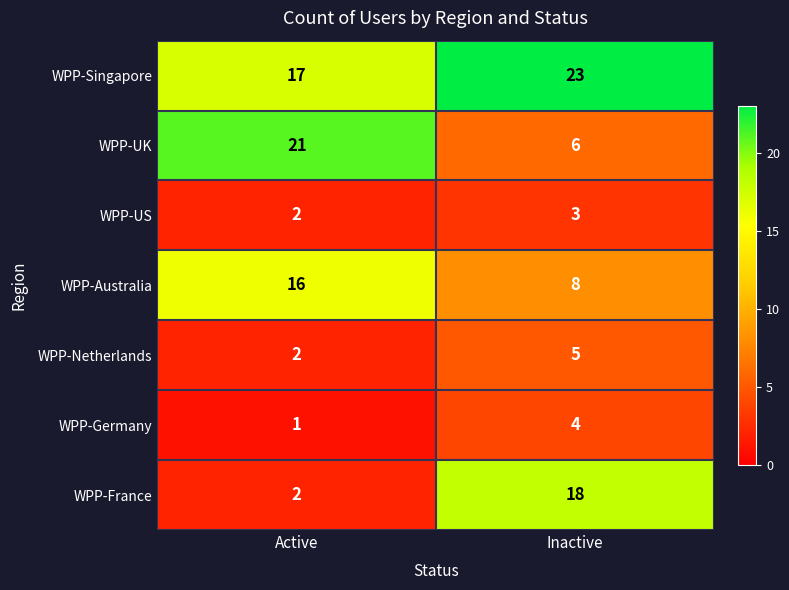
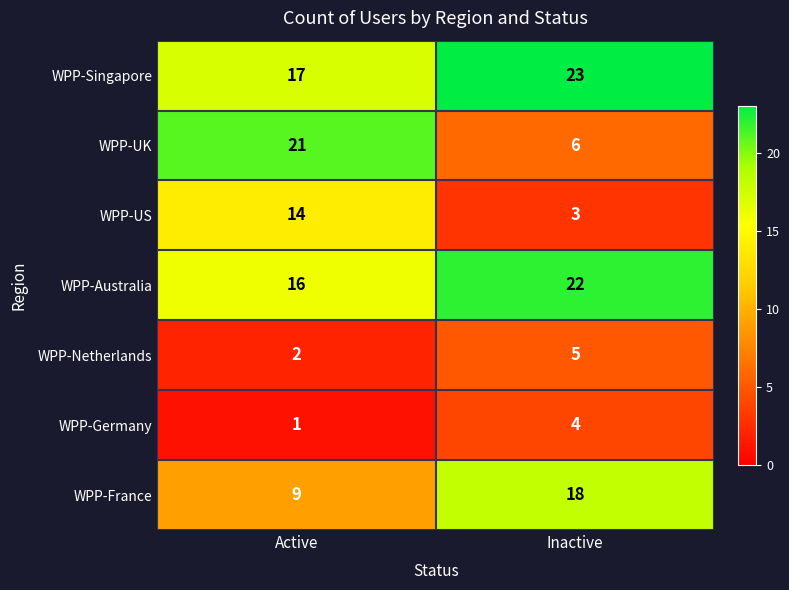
  {
    "WPP-Singapore": {
      "Active": 17,
      "Inactive": 23
    },
    "WPP-UK": {
      "Active": 21,
      "Inactive": 6
    },
    "WPP-US": {
-     "Active": 2,
+     "Active": 14,
      "Inactive": 3
    },
    "WPP-Australia": {
      "Active": 16,
-     "Inactive": 8
+     "Inactive": 22
    },
    "WPP-Netherlands": {
      "Active": 2,
      "Inactive": 5
    },
    "WPP-Germany": {
      "Active": 1,
      "Inactive": 4
    },
    "WPP-France": {
-     "Active": 2,
+     "Active": 9,
      "Inactive": 18
    }
  }
